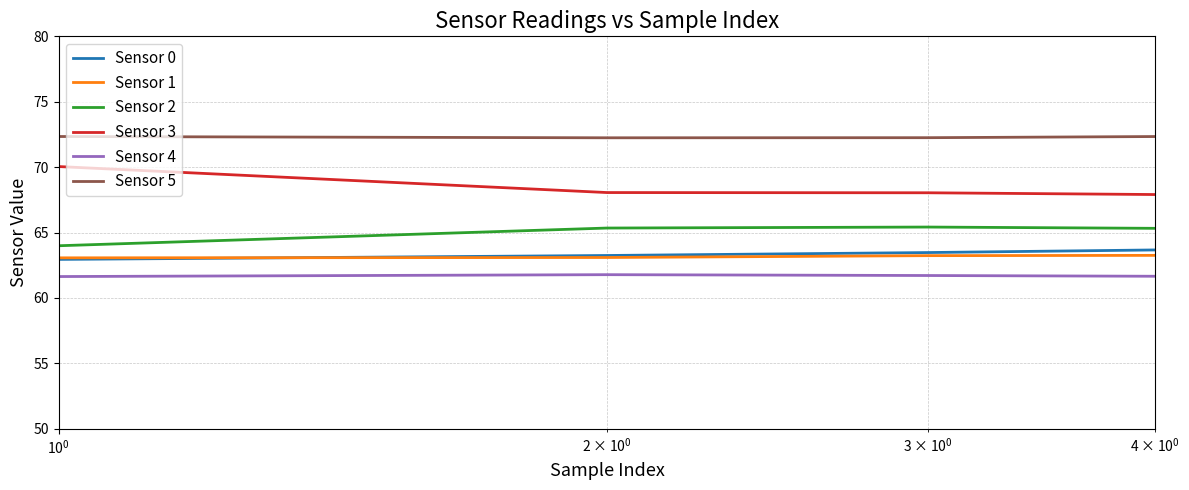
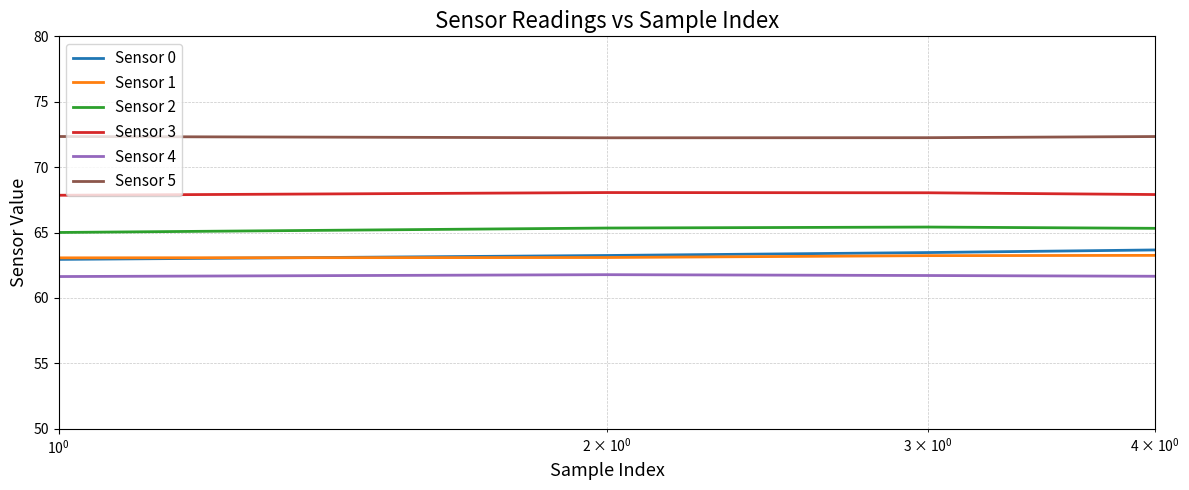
  {
    "Sensor 2": {
-     "10^0": 64.0
+     "10^0": 65.0
    },
    "Sensor 3": {
-     "10^0": 70.0
+     "10^0": 67.9
    },
    "Sensor 4": {
      "10^0": 61.6
    },
    "Sensor 5": {
      "10^0": 72.3
    }
  }
